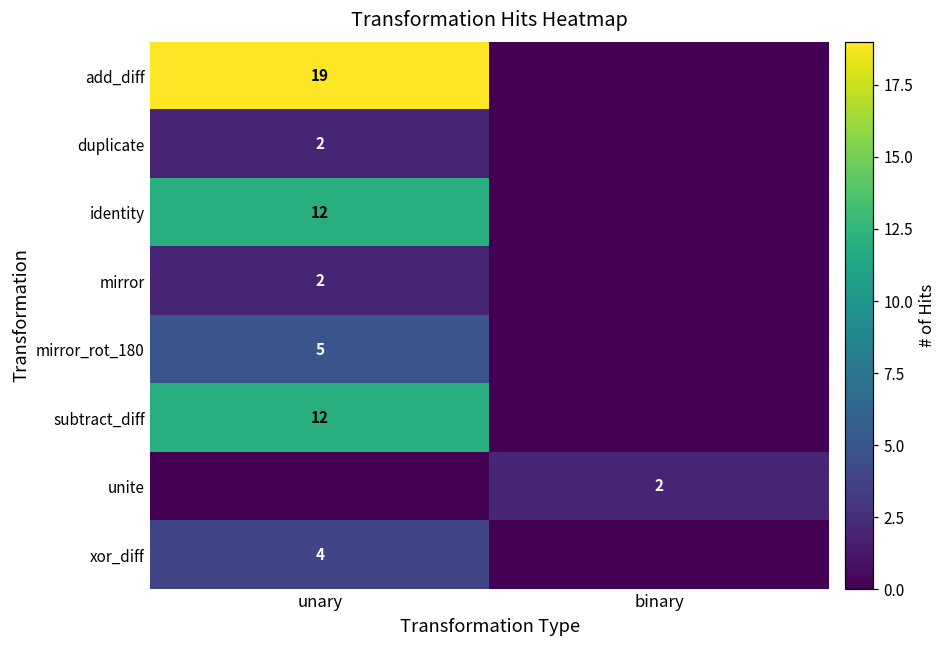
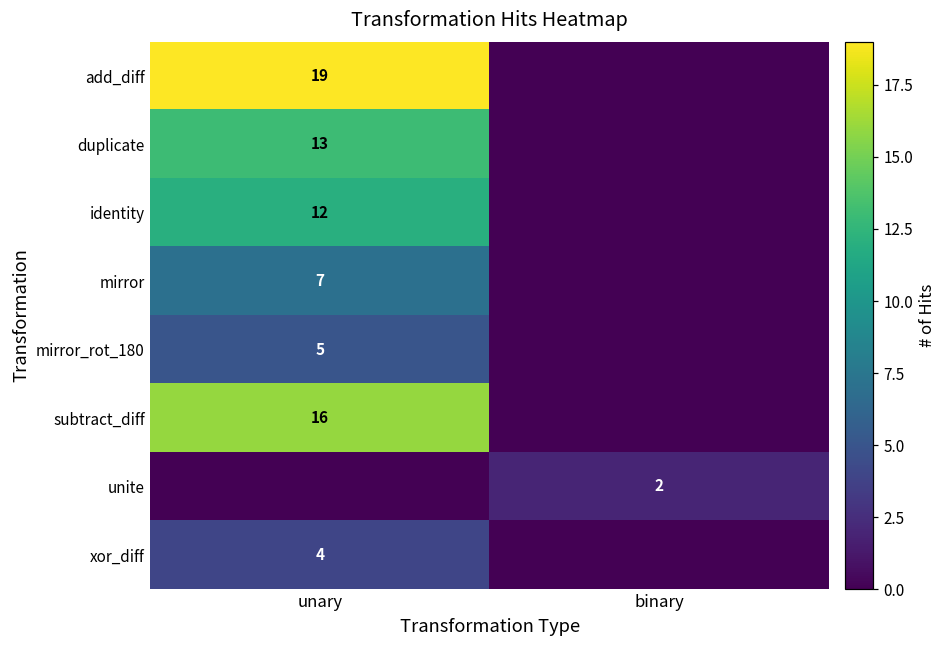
  {
    "add_diff": {
      "unary": 19
    },
    "duplicate": {
-     "unary": 2
+     "unary": 13
    },
    "identity": {
      "unary": 12
    },
    "mirror": {
-     "unary": 2
+     "unary": 7
    },
    "mirror_rot_180": {
      "unary": 5
    },
    "subtract_diff": {
-     "unary": 12
+     "unary": 16
    },
    "unite": {
      "binary": 2
    },
    "xor_diff": {
      "unary": 4
    }
  }
